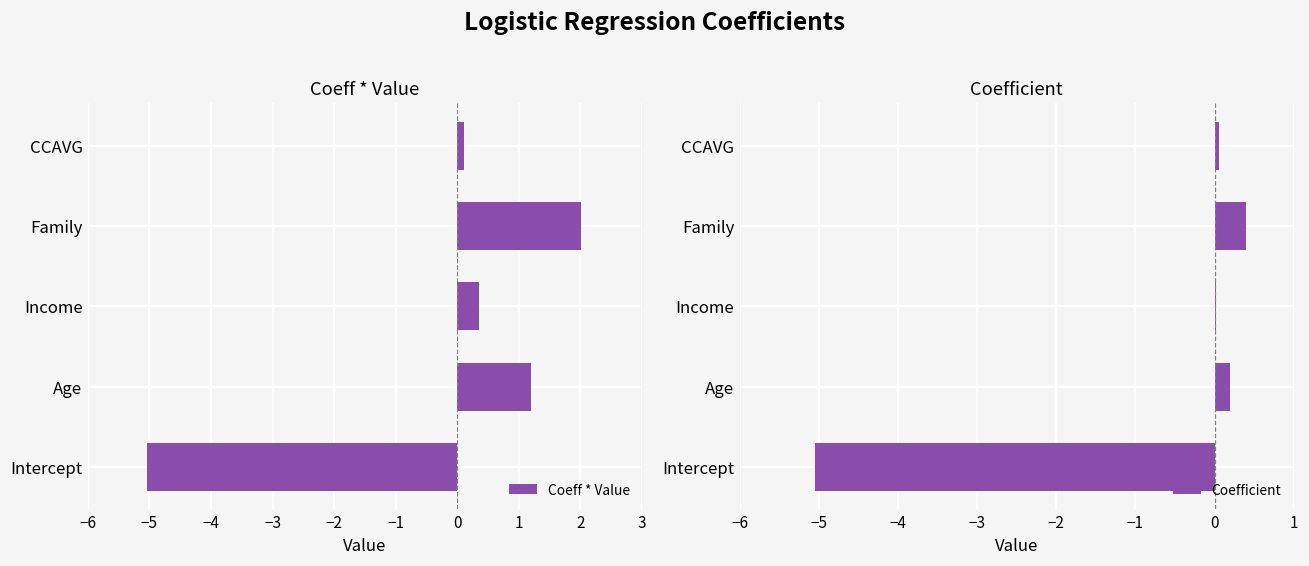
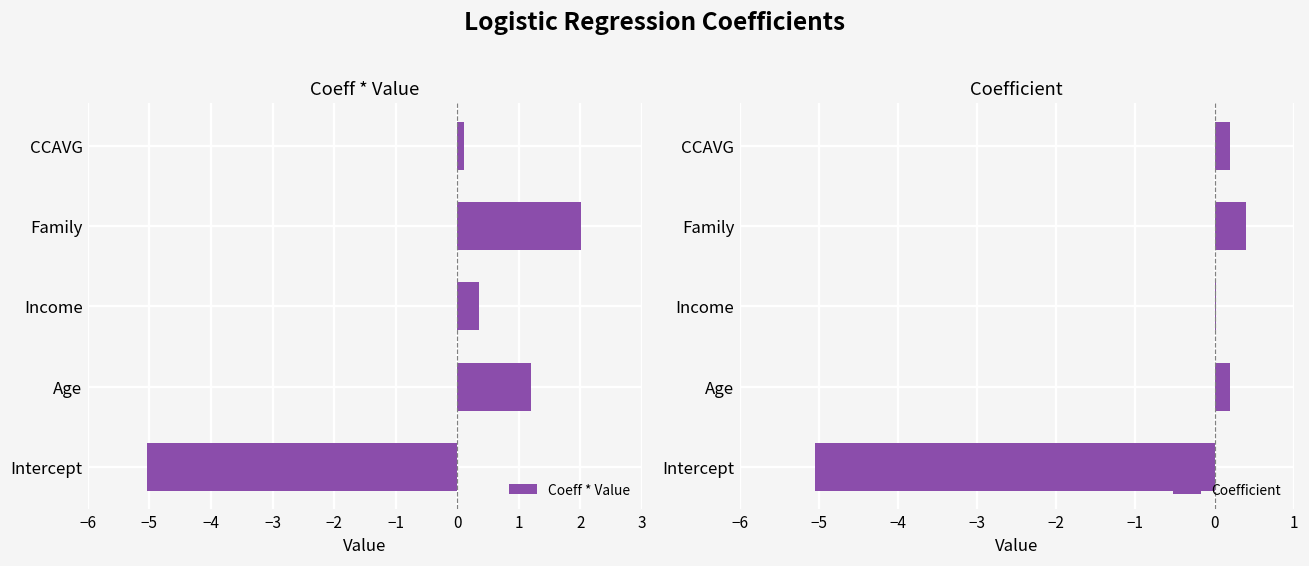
  {
    "Coeff * Value": {
      "CCAVG": 0.1,
      "Family": 2.0,
      "Income": 0.3,
      "Age": 1.2,
      "Intercept": -5.0
    },
    "Coefficient": {
-     "CCAVG": 0.1,
+     "CCAVG": 0.2,
      "Family": 0.4,
      "Age": 0.2,
      "Intercept": -5.0
    }
  }
